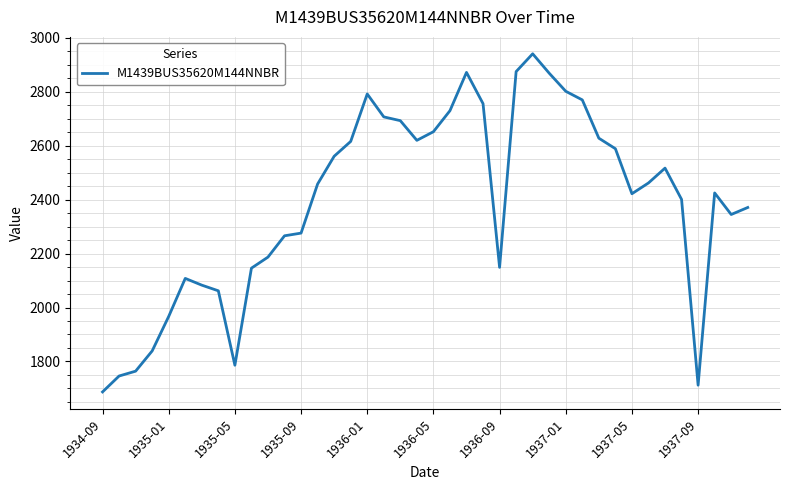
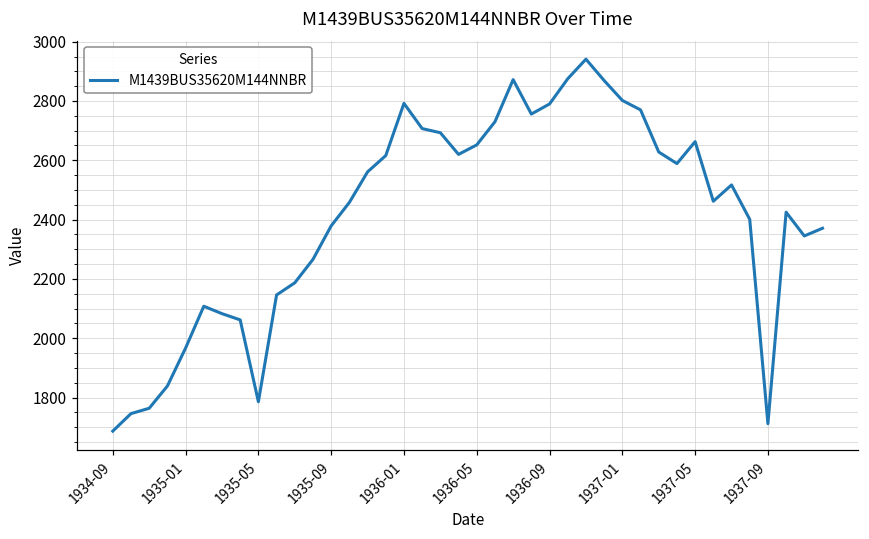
  {
    "1934-09": 1690,
    "1935-01": 1970,
    "1935-05": 1790,
-   "1935-09": 2280,
+   "1935-09": 2380,
    "1936-01": 2790,
    "1936-05": 2650,
-   "1936-09": 2150,
+   "1936-09": 2790,
    "1937-01": 2800,
-   "1937-05": 2420,
+   "1937-05": 2660,
    "1937-09": 1710
  }
